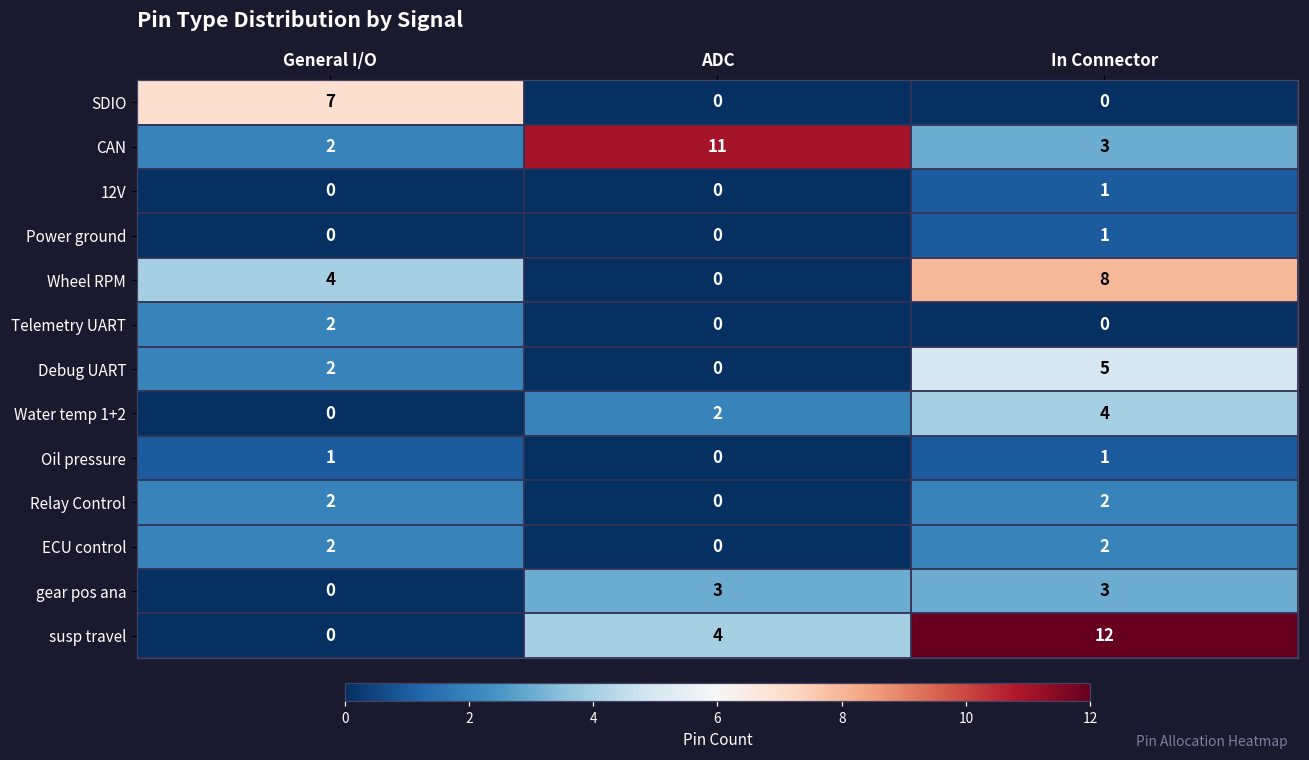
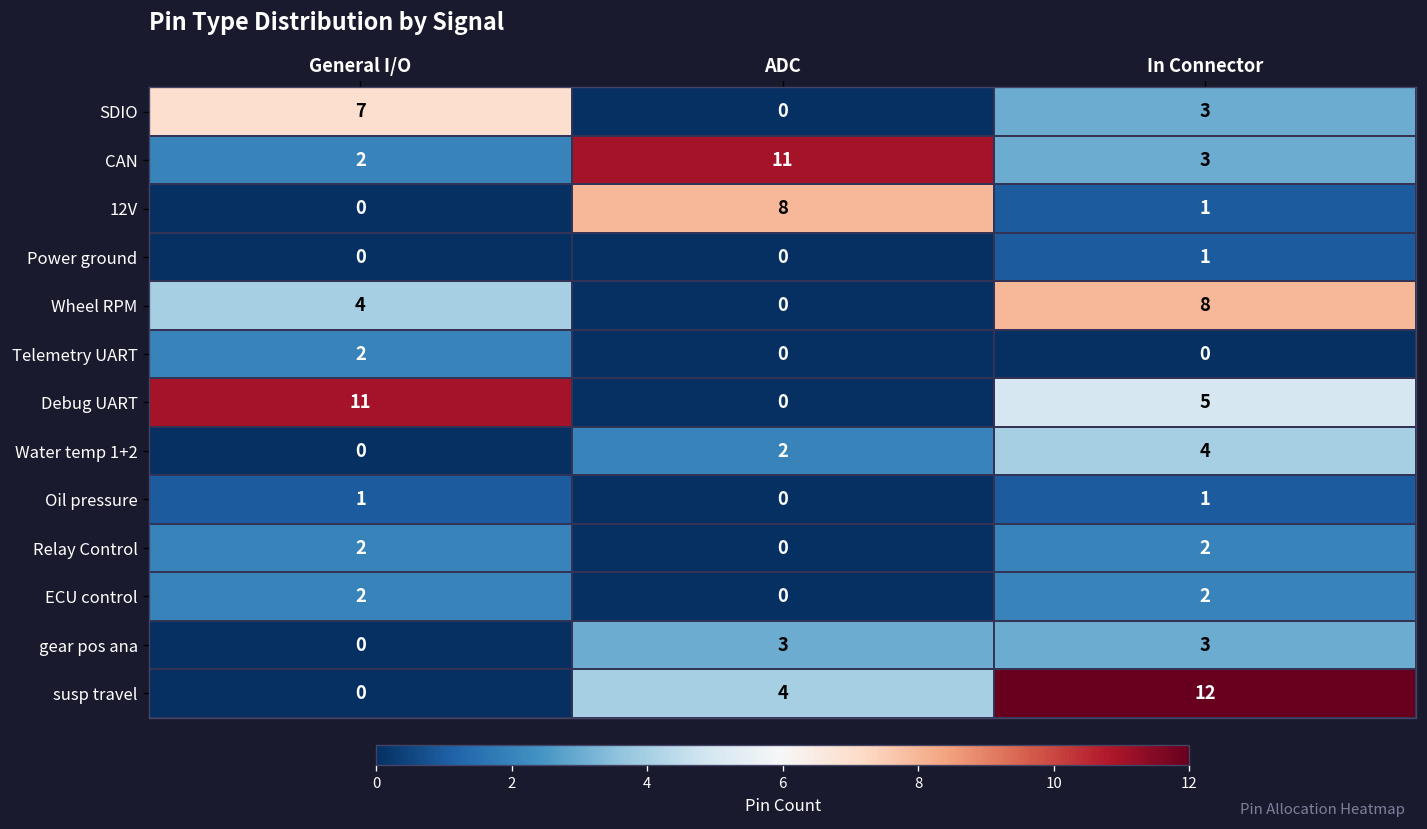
  {
    "SDIO": {
      "General I/O": 7,
      "ADC": 0,
-     "In Connector": 0
+     "In Connector": 3
    },
    "CAN": {
      "General I/O": 2,
      "ADC": 11,
      "In Connector": 3
    },
    "12V": {
      "General I/O": 0,
-     "ADC": 0,
+     "ADC": 8,
      "In Connector": 1
    },
    "Power ground": {
      "General I/O": 0,
      "ADC": 0,
      "In Connector": 1
    },
    "Wheel RPM": {
      "General I/O": 4,
      "ADC": 0,
      "In Connector": 8
    },
    "Telemetry UART": {
      "General I/O": 2,
      "ADC": 0,
      "In Connector": 0
    },
    "Debug UART": {
-     "General I/O": 2,
+     "General I/O": 11,
      "ADC": 0,
      "In Connector": 5
    },
    "Water temp 1+2": {
      "General I/O": 0,
      "ADC": 2,
      "In Connector": 4
    },
    "Oil pressure": {
      "General I/O": 1,
      "ADC": 0,
      "In Connector": 1
    },
    "Relay Control": {
      "General I/O": 2,
      "ADC": 0,
      "In Connector": 2
    },
    "ECU control": {
      "General I/O": 2,
      "ADC": 0,
      "In Connector": 2
    },
    "gear pos ana": {
      "General I/O": 0,
      "ADC": 3,
      "In Connector": 3
    },
    "susp travel": {
      "General I/O": 0,
      "ADC": 4,
      "In Connector": 12
    }
  }
